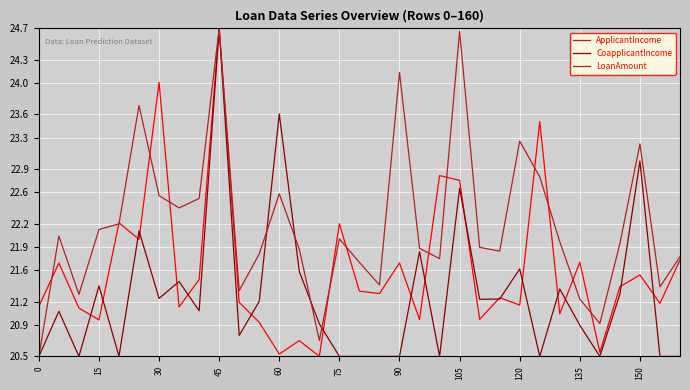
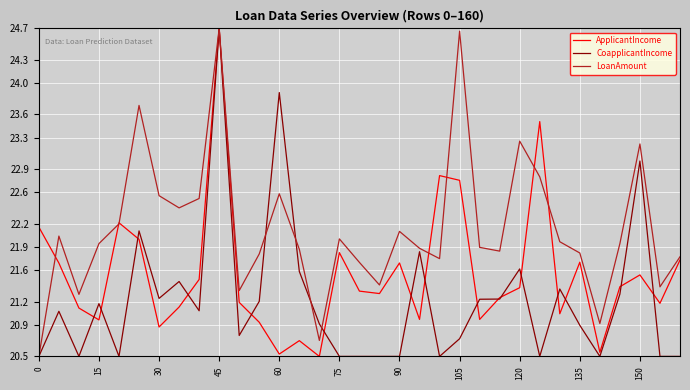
  {
    "ApplicantIncome": {
-     "0": 21.1,
+     "0": 22.2,
      "15": 21.0,
-     "30": 24.0,
+     "30": 20.9,
      "60": 20.5,
-     "75": 22.2,
+     "75": 21.8,
      "90": 21.7,
      "105": 22.8,
-     "120": 21.2,
+     "120": 21.4,
      "135": 21.7,
      "150": 21.5
    },
    "CoapplicantIncome": {
-     "15": 21.4,
+     "15": 21.2,
      "30": 21.2,
-     "60": 23.6,
+     "60": 23.9,
      "75": 20.5,
      "90": 20.5,
-     "105": 22.7,
+     "105": 20.7,
      "120": 21.6,
      "135": 20.9,
      "150": 23.0
    },
    "LoanAmount": {
-     "15": 22.1,
+     "15": 21.9,
      "30": 22.6,
      "60": 22.6,
      "75": 22.0,
-     "90": 24.1,
+     "90": 22.1,
      "105": 24.7,
      "120": 23.3,
-     "135": 21.2,
+     "135": 21.8,
      "150": 23.2
    }
  }
